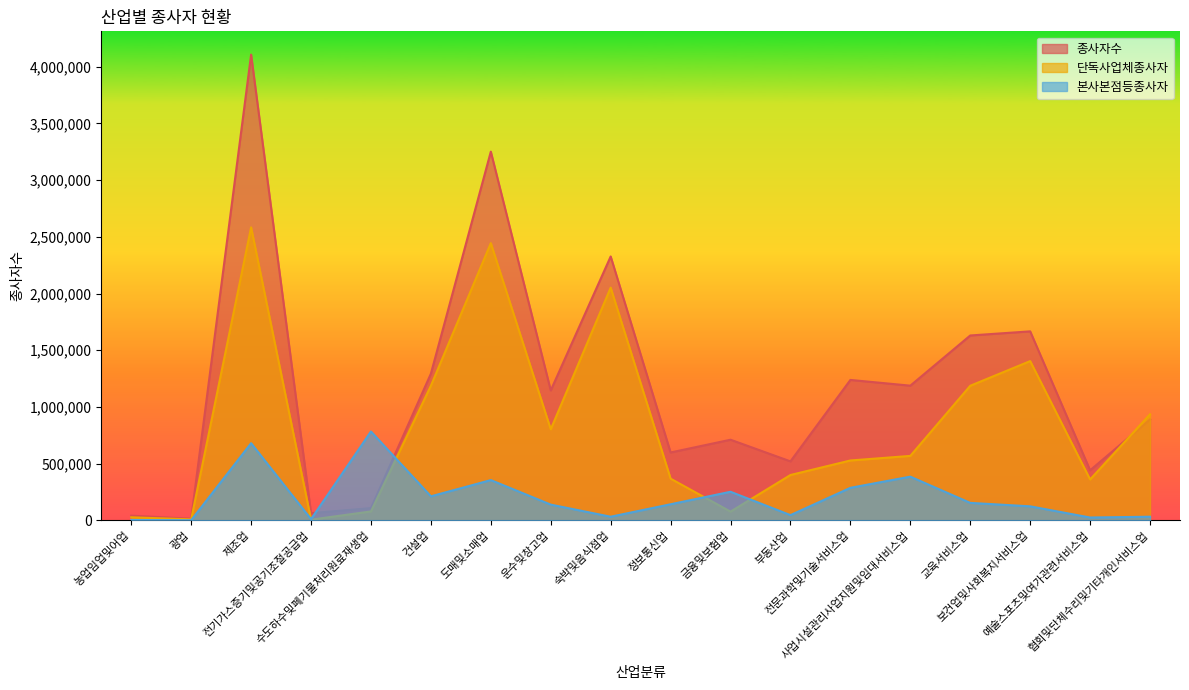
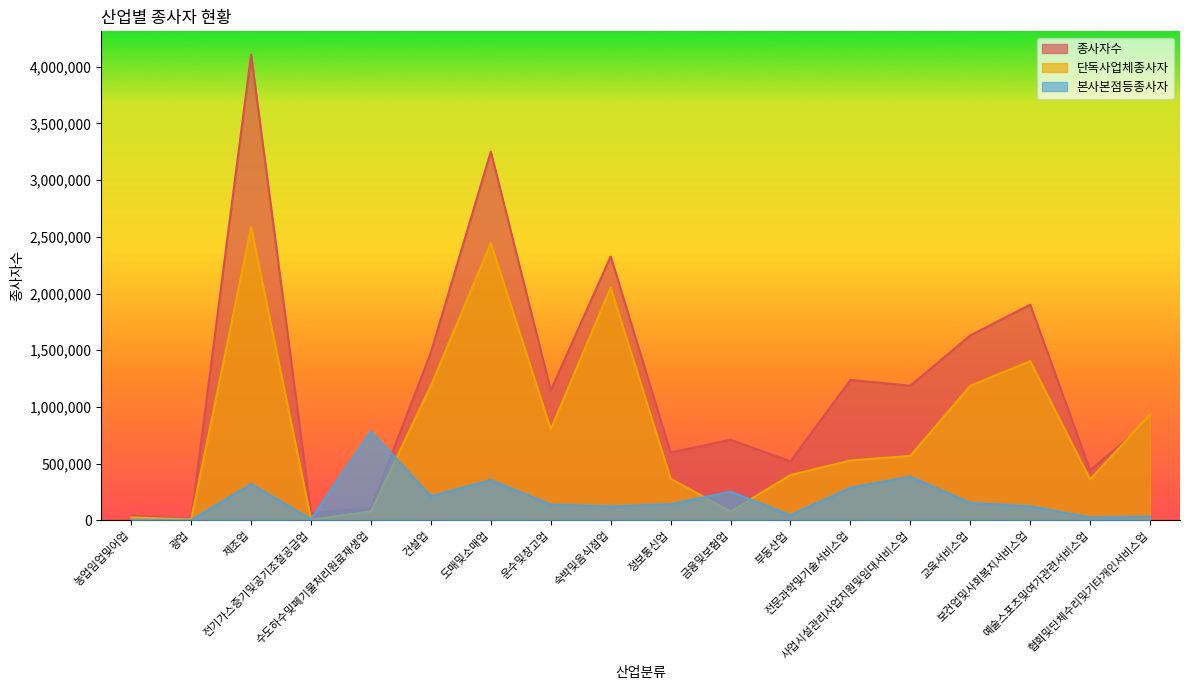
  {
    "종사자수": {
      "제조업": "4,110,000",
      "전기가스증기및공기조절공급업": "60,000",
      "수도하수및폐기물처리원료재생업": "110,000",
-     "건설업": "1,290,000",
+     "건설업": "1,480,000",
      "도매및소매업": "3,250,000",
      "운수및창고업": "1,150,000",
      "숙박및음식점업": "2,330,000",
      "정보통신업": "600,000",
      "금융및보험업": "710,000",
      "부동산업": "520,000",
      "전문과학및기술서비스업": "1,240,000",
      "사업시설관리사업지원및임대서비스업": "1,190,000",
      "교육서비스업": "1,630,000",
-     "보건업및사회복지서비스업": "1,670,000",
+     "보건업및사회복지서비스업": "1,900,000",
      "예술스포츠및여가관련서비스업": "440,000",
      "협회및단체수리및기타개인서비스업": "890,000"
    },
    "단독사업체종사자": {
      "제조업": "2,580,000",
      "수도하수및폐기물처리원료재생업": "80,000",
      "건설업": "1,190,000",
      "도매및소매업": "2,440,000",
      "운수및창고업": "800,000",
      "숙박및음식점업": "2,050,000",
      "정보통신업": "370,000",
      "금융및보험업": "80,000",
      "부동산업": "400,000",
      "전문과학및기술서비스업": "530,000",
      "사업시설관리사업지원및임대서비스업": "570,000",
      "교육서비스업": "1,190,000",
      "보건업및사회복지서비스업": "1,400,000",
      "예술스포츠및여가관련서비스업": "360,000",
      "협회및단체수리및기타개인서비스업": "940,000"
    },
    "본사본점등종사자": {
      "농업임업및어업": "0",
-     "제조업": "680,000",
+     "제조업": "320,000",
      "수도하수및폐기물처리원료재생업": "780,000",
      "건설업": "210,000",
      "도매및소매업": "360,000",
      "운수및창고업": "140,000",
-     "숙박및음식점업": "30,000",
+     "숙박및음식점업": "120,000",
      "정보통신업": "140,000",
      "금융및보험업": "250,000",
      "부동산업": "50,000",
      "전문과학및기술서비스업": "290,000",
      "사업시설관리사업지원및임대서비스업": "390,000",
      "교육서비스업": "150,000",
      "보건업및사회복지서비스업": "120,000",
      "예술스포츠및여가관련서비스업": "30,000",
      "협회및단체수리및기타개인서비스업": "30,000"
    }
  }
